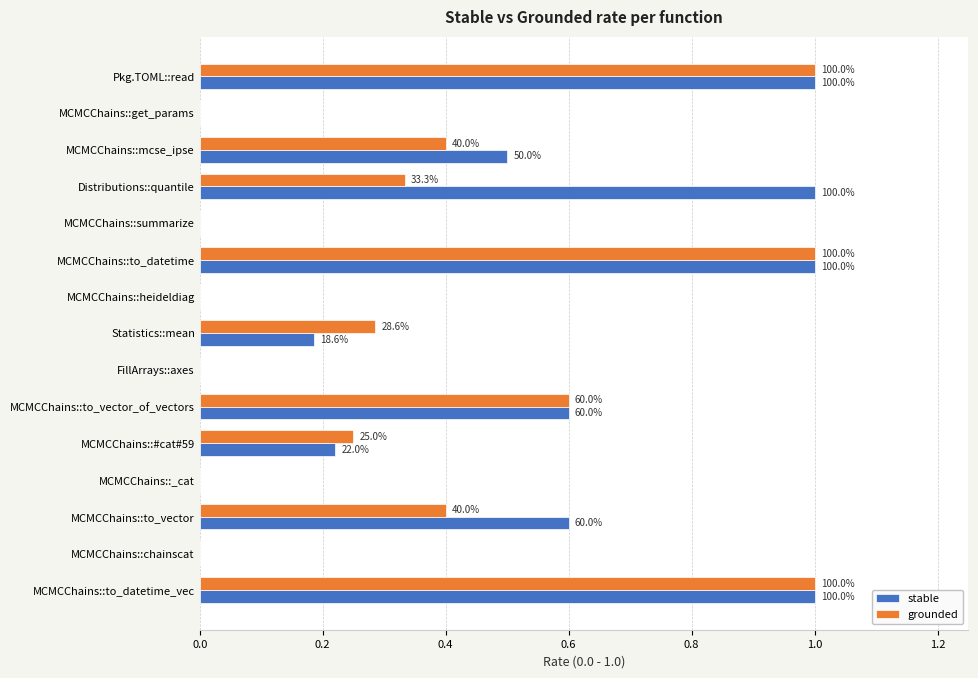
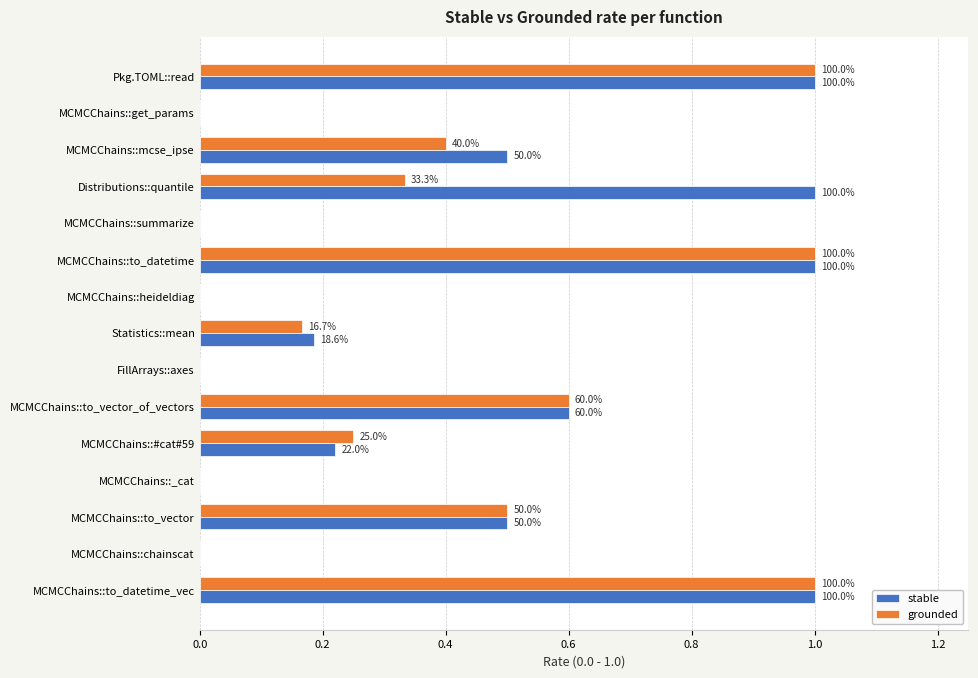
  {
    "stable": {
      "Pkg.TOML::read": "100.0%",
      "MCMCChains::mcse_ipse": "50.0%",
      "Distributions::quantile": "100.0%",
      "MCMCChains::to_datetime": "100.0%",
      "Statistics::mean": "18.6%",
      "MCMCChains::to_vector_of_vectors": "60.0%",
      "MCMCChains::#cat#59": "22.0%",
-     "MCMCChains::to_vector": "60.0%",
+     "MCMCChains::to_vector": "50.0%",
      "MCMCChains::to_datetime_vec": "100.0%"
    },
    "grounded": {
      "Pkg.TOML::read": "100.0%",
      "MCMCChains::mcse_ipse": "40.0%",
      "Distributions::quantile": "33.3%",
      "MCMCChains::to_datetime": "100.0%",
-     "Statistics::mean": "28.6%",
+     "Statistics::mean": "16.7%",
      "MCMCChains::to_vector_of_vectors": "60.0%",
      "MCMCChains::#cat#59": "25.0%",
-     "MCMCChains::to_vector": "40.0%",
+     "MCMCChains::to_vector": "50.0%",
      "MCMCChains::to_datetime_vec": "100.0%"
    }
  }
